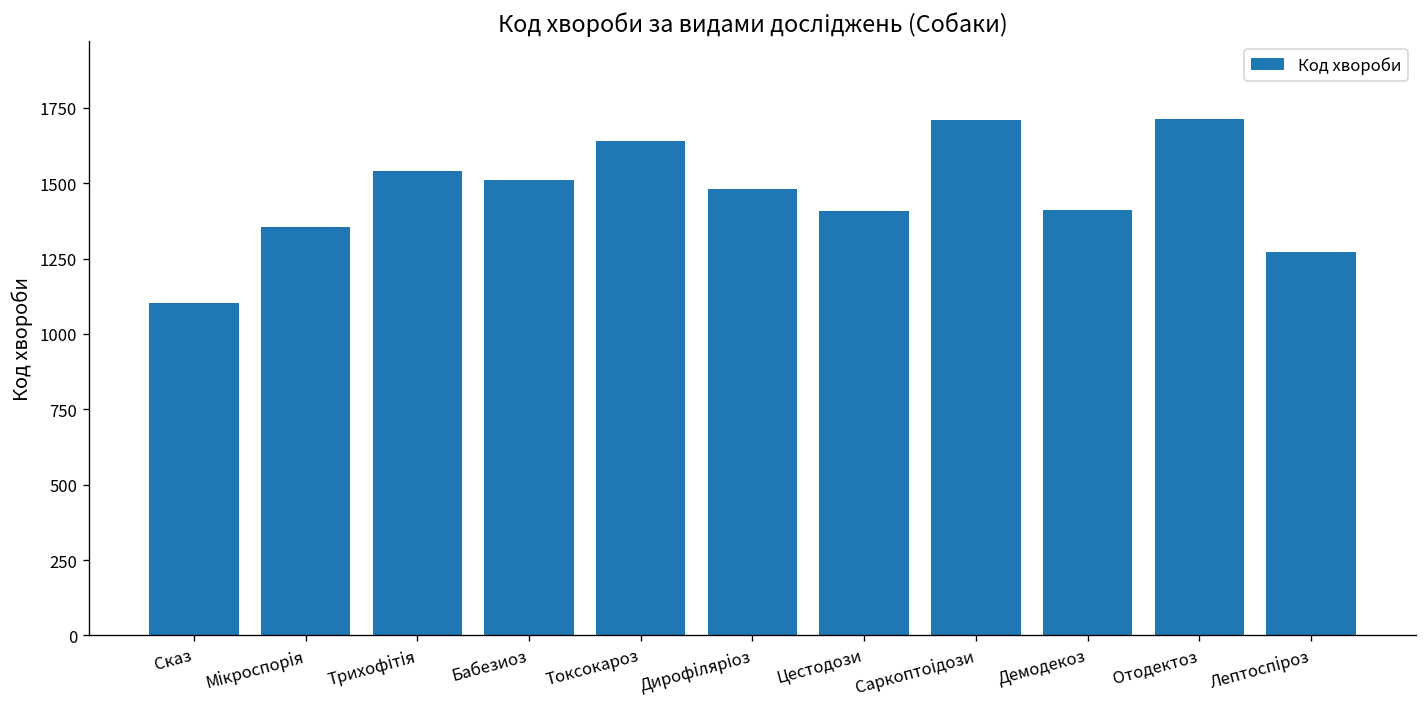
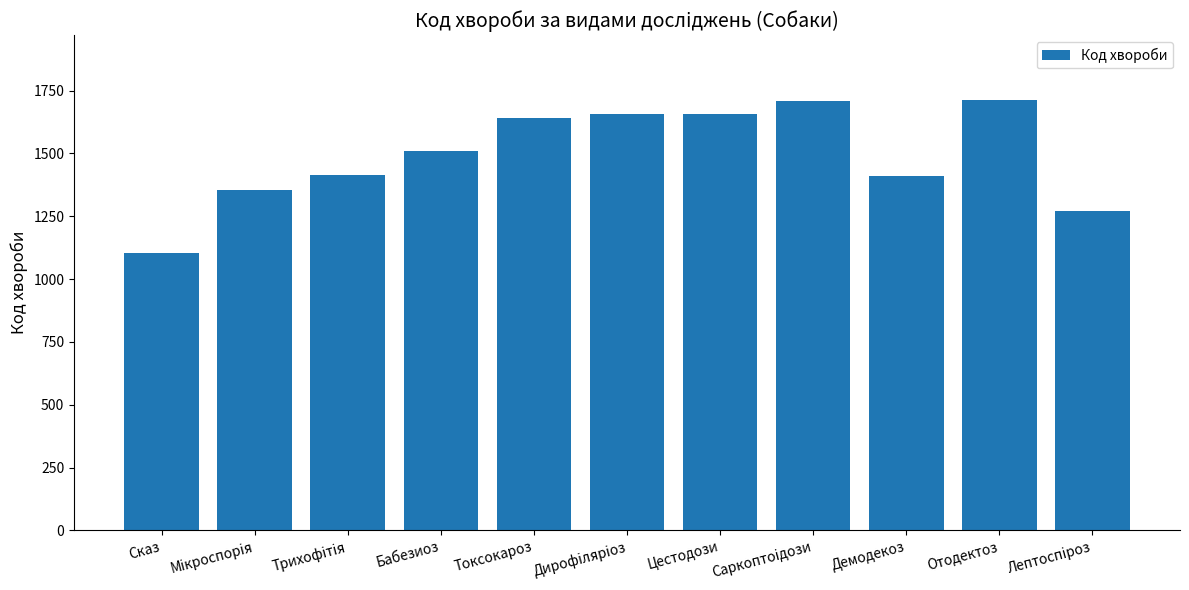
  {
    "Сказ": 1100,
    "Мікроспорія": 1360,
-   "Трихофітія": 1540,
+   "Трихофітія": 1420,
    "Бабезиоз": 1510,
    "Токсокароз": 1640,
-   "Дирофіляріоз": 1480,
-   "Цестодози": 1410,
+   "Дирофіляріоз": 1660,
+   "Цестодози": 1660,
    "Саркоптоідози": 1710,
    "Демодекоз": 1410,
    "Отодектоз": 1710,
    "Лептоспіроз": 1270
  }
